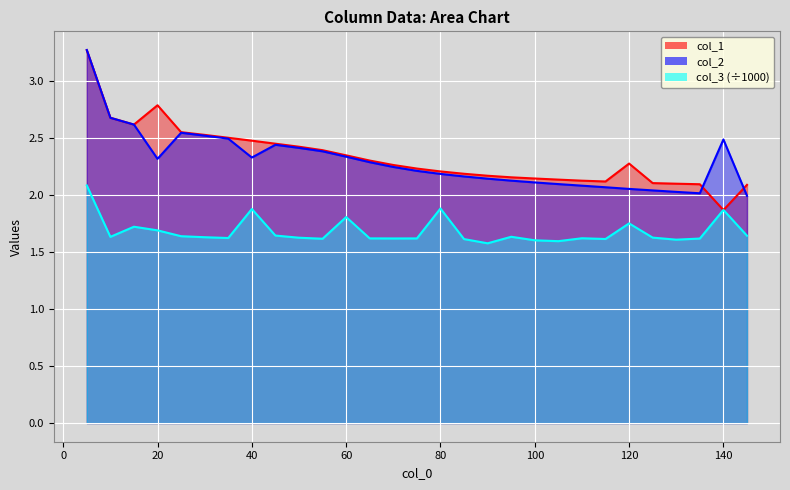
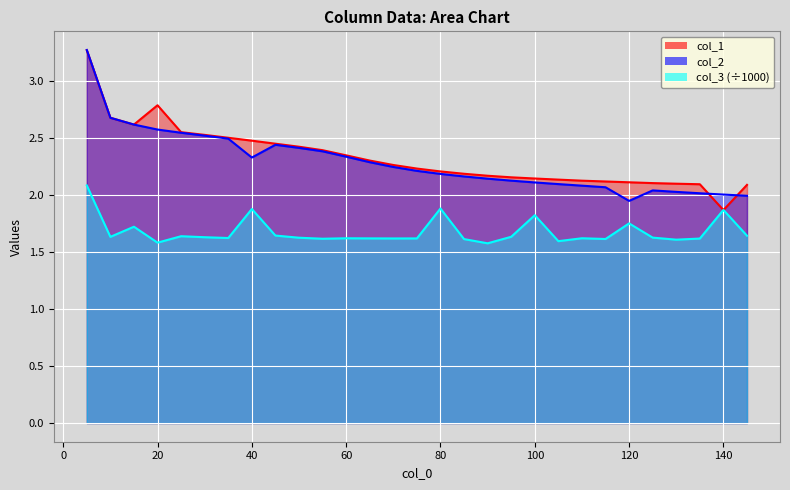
  {
    "col_1": {
      "20": 2.79,
      "40": 2.48,
      "100": 2.15,
-     "120": 2.28
+     "120": 2.11
    },
    "col_2": {
-     "20": 2.32,
+     "20": 2.58,
      "40": 2.33,
      "100": 2.11,
-     "120": 2.06,
-     "140": 2.49
+     "120": 1.95,
+     "140": 2.01
    },
    "col_3 (÷1000)": {
-     "20": 1.69,
+     "20": 1.58,
      "40": 1.88,
-     "60": 1.81,
+     "60": 1.62,
      "80": 1.88,
-     "100": 1.60,
+     "100": 1.82,
      "120": 1.75
    }
  }
